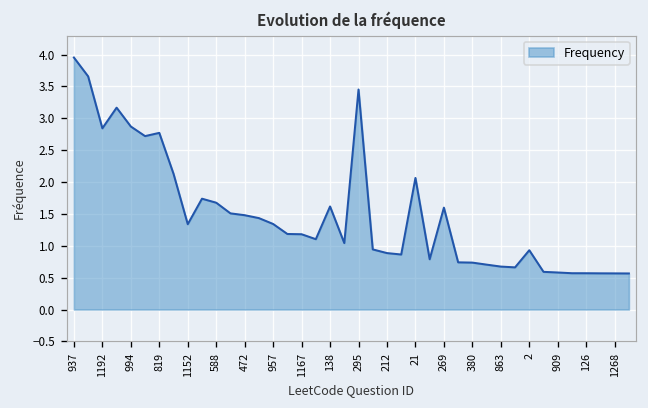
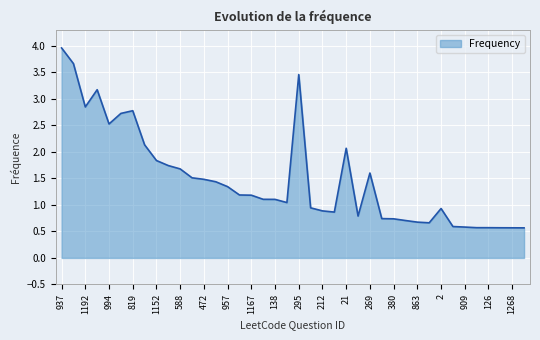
  {
    "937": 4.0,
    "1192": 2.8,
-   "994": 2.9,
+   "994": 2.5,
    "819": 2.8,
-   "1152": 1.3,
+   "1152": 1.8,
    "588": 1.7,
    "472": 1.5,
    "957": 1.3,
    "1167": 1.2,
-   "138": 1.6,
+   "138": 1.1,
    "295": 3.5,
    "212": 0.9,
    "21": 2.1,
    "269": 1.6,
    "380": 0.7,
    "863": 0.7,
    "2": 0.9,
    "909": 0.6,
    "126": 0.6,
    "1268": 0.6
  }
